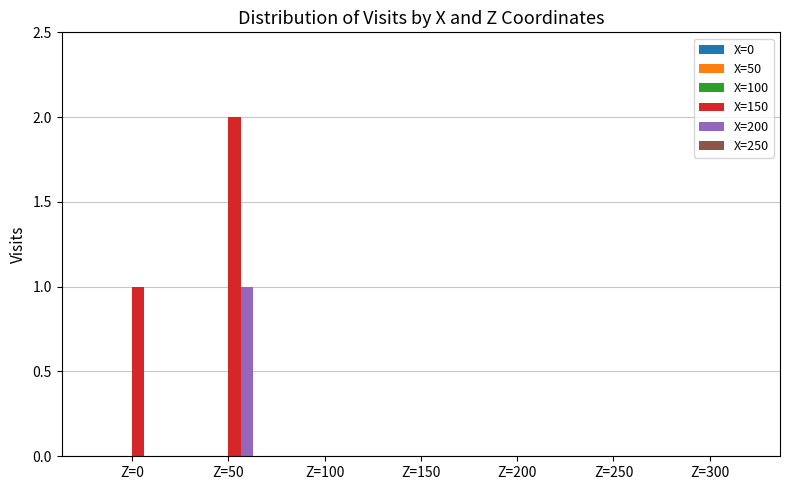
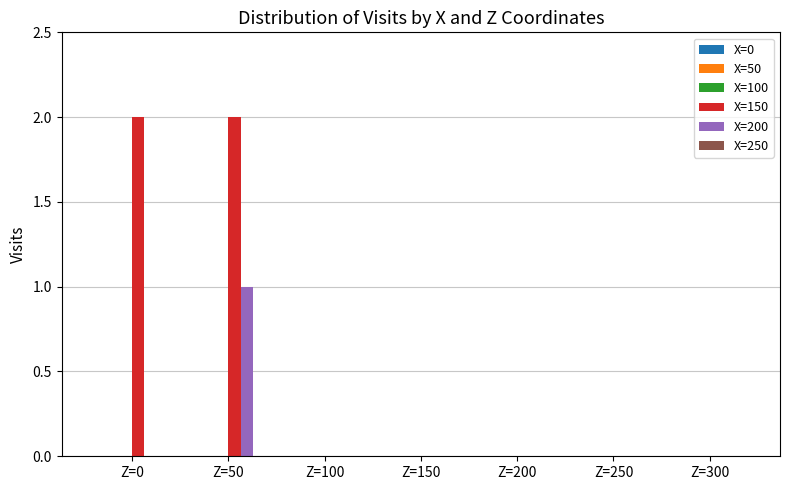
  {
    "X=0": {
      "Z=0": 0,
      "Z=50": 0,
      "Z=100": 0,
      "Z=150": 0,
      "Z=200": 0,
      "Z=250": 0,
      "Z=300": 0
    },
    "X=50": {
      "Z=0": 0,
      "Z=50": 0,
      "Z=100": 0,
      "Z=150": 0,
      "Z=200": 0,
      "Z=250": 0,
      "Z=300": 0
    },
    "X=100": {
      "Z=0": 0,
      "Z=50": 0,
      "Z=100": 0,
      "Z=150": 0,
      "Z=200": 0,
      "Z=250": 0,
      "Z=300": 0
    },
    "X=150": {
-     "Z=0": 1,
+     "Z=0": 2,
      "Z=50": 2,
      "Z=100": 0,
      "Z=150": 0,
      "Z=200": 0,
      "Z=250": 0,
      "Z=300": 0
    },
    "X=200": {
      "Z=0": 0,
      "Z=50": 1,
      "Z=100": 0,
      "Z=150": 0,
      "Z=200": 0,
      "Z=250": 0,
      "Z=300": 0
    },
    "X=250": {
      "Z=0": 0,
      "Z=50": 0,
      "Z=100": 0,
      "Z=150": 0,
      "Z=200": 0,
      "Z=250": 0,
      "Z=300": 0
    }
  }
